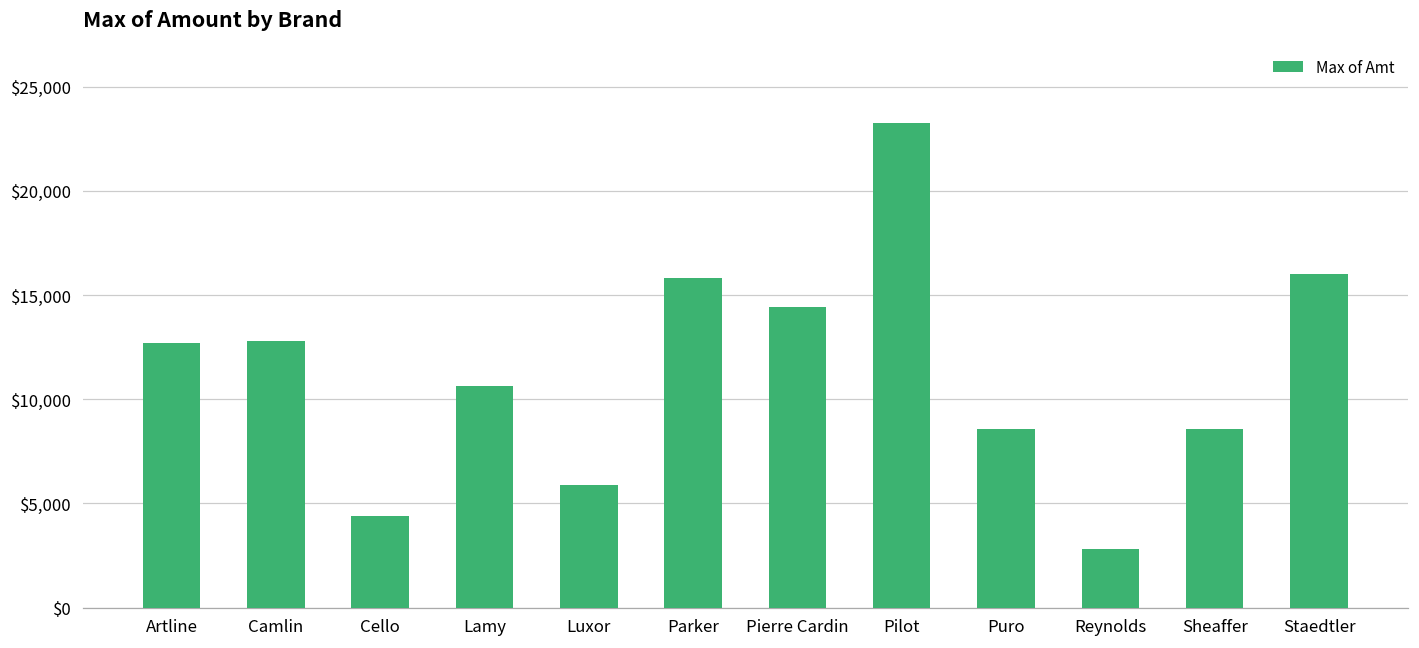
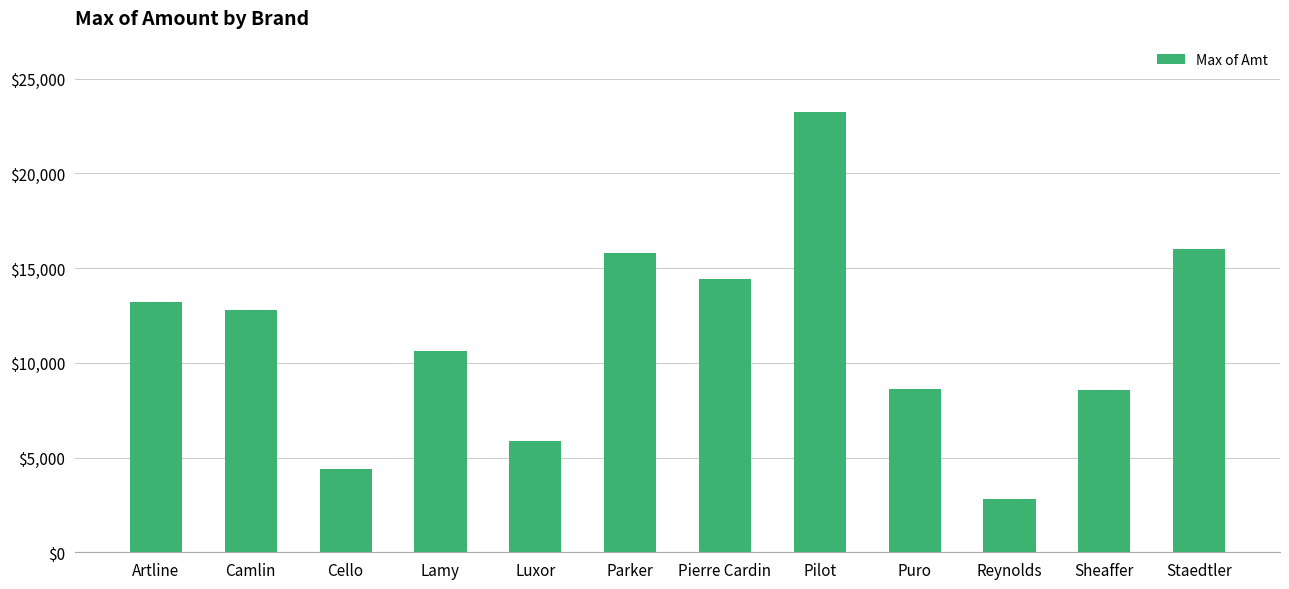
  {
-   "Artline": "$12,700",
+   "Artline": "$13,200",
    "Camlin": "$12,800",
    "Cello": "$4,400",
    "Lamy": "$10,600",
    "Luxor": "$5,900",
    "Parker": "$15,800",
    "Pierre Cardin": "$14,400",
    "Pilot": "$23,300",
    "Puro": "$8,600",
    "Reynolds": "$2,800",
    "Sheaffer": "$8,600",
    "Staedtler": "$16,000"
  }
